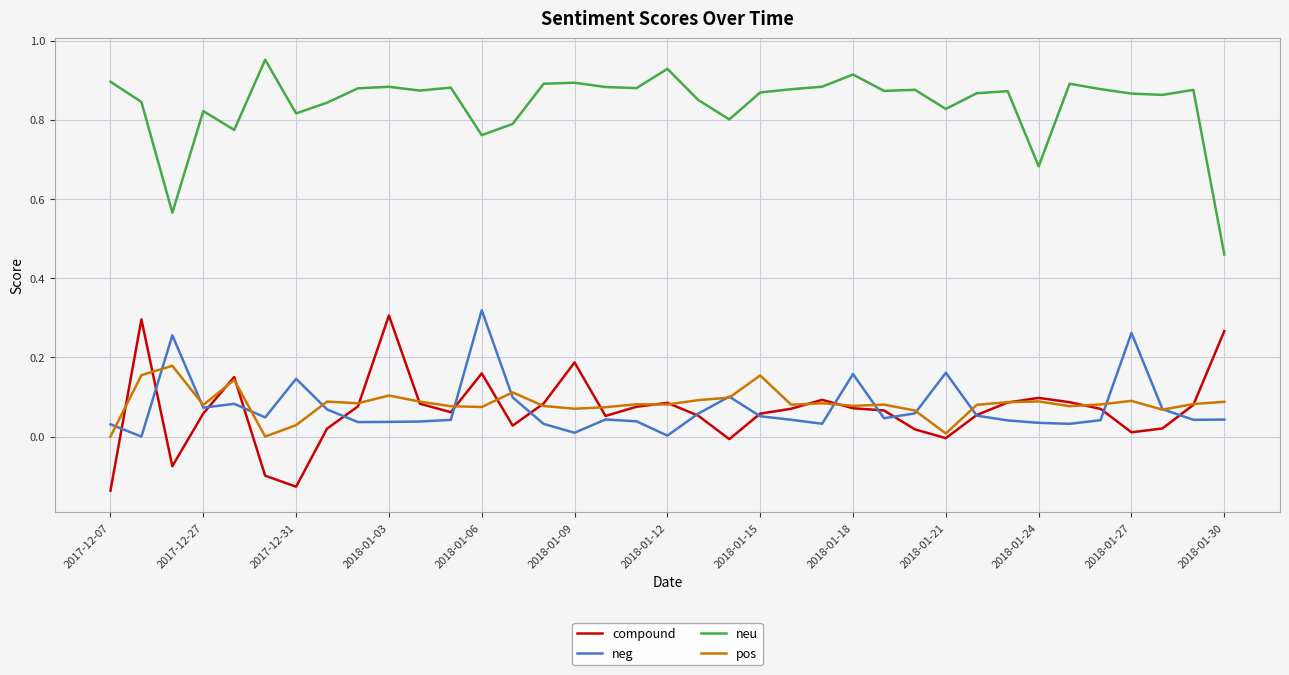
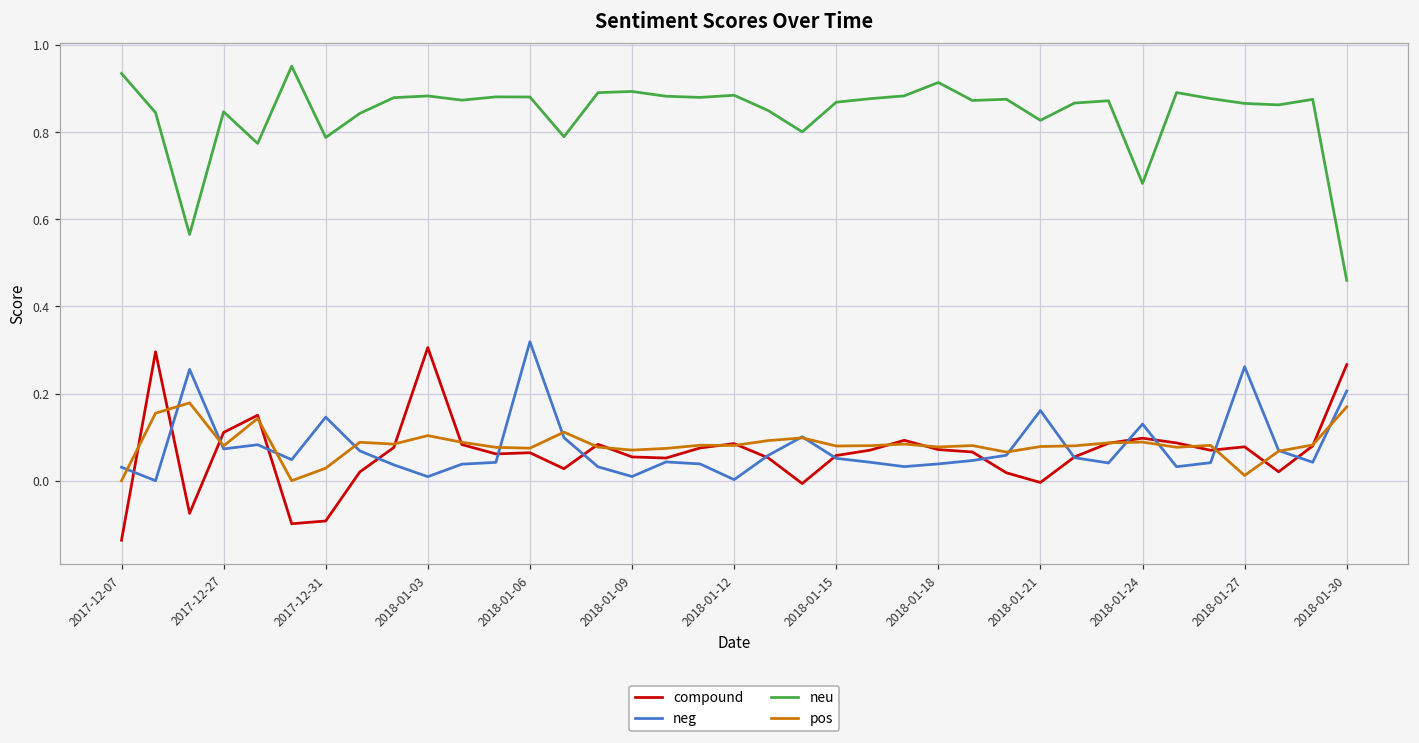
  {
    "compound": {
      "2017-12-07": -0.14,
-     "2017-12-27": 0.06,
-     "2017-12-31": -0.13,
+     "2017-12-27": 0.11,
+     "2017-12-31": -0.09,
      "2018-01-03": 0.31,
-     "2018-01-06": 0.16,
-     "2018-01-09": 0.19,
+     "2018-01-06": 0.06,
+     "2018-01-09": 0.05,
      "2018-01-15": 0.06,
      "2018-01-21": 0.00,
      "2018-01-24": 0.10,
-     "2018-01-27": 0.01,
+     "2018-01-27": 0.08,
      "2018-01-30": 0.27
    },
    "neg": {
      "2017-12-07": 0.03,
      "2017-12-27": 0.07,
      "2017-12-31": 0.15,
-     "2018-01-03": 0.04,
+     "2018-01-03": 0.01,
      "2018-01-06": 0.32,
      "2018-01-09": 0.01,
      "2018-01-12": 0.00,
      "2018-01-15": 0.05,
-     "2018-01-18": 0.16,
+     "2018-01-18": 0.04,
      "2018-01-21": 0.16,
-     "2018-01-24": 0.03,
+     "2018-01-24": 0.13,
      "2018-01-27": 0.26,
-     "2018-01-30": 0.04
+     "2018-01-30": 0.21
    },
    "neu": {
-     "2017-12-07": 0.90,
-     "2017-12-27": 0.82,
-     "2017-12-31": 0.82,
+     "2017-12-07": 0.94,
+     "2017-12-27": 0.85,
+     "2017-12-31": 0.79,
      "2018-01-03": 0.88,
-     "2018-01-06": 0.76,
+     "2018-01-06": 0.88,
      "2018-01-09": 0.89,
-     "2018-01-12": 0.93,
+     "2018-01-12": 0.88,
      "2018-01-15": 0.87,
      "2018-01-18": 0.91,
      "2018-01-21": 0.83,
      "2018-01-24": 0.68,
      "2018-01-27": 0.87,
      "2018-01-30": 0.46
    },
    "pos": {
      "2017-12-07": 0.00,
      "2017-12-27": 0.08,
      "2017-12-31": 0.03,
      "2018-01-03": 0.10,
      "2018-01-06": 0.07,
      "2018-01-09": 0.07,
-     "2018-01-15": 0.15,
-     "2018-01-21": 0.01,
+     "2018-01-15": 0.08,
+     "2018-01-21": 0.08,
      "2018-01-24": 0.09,
-     "2018-01-27": 0.09,
-     "2018-01-30": 0.09
+     "2018-01-27": 0.01,
+     "2018-01-30": 0.17
    }
  }
